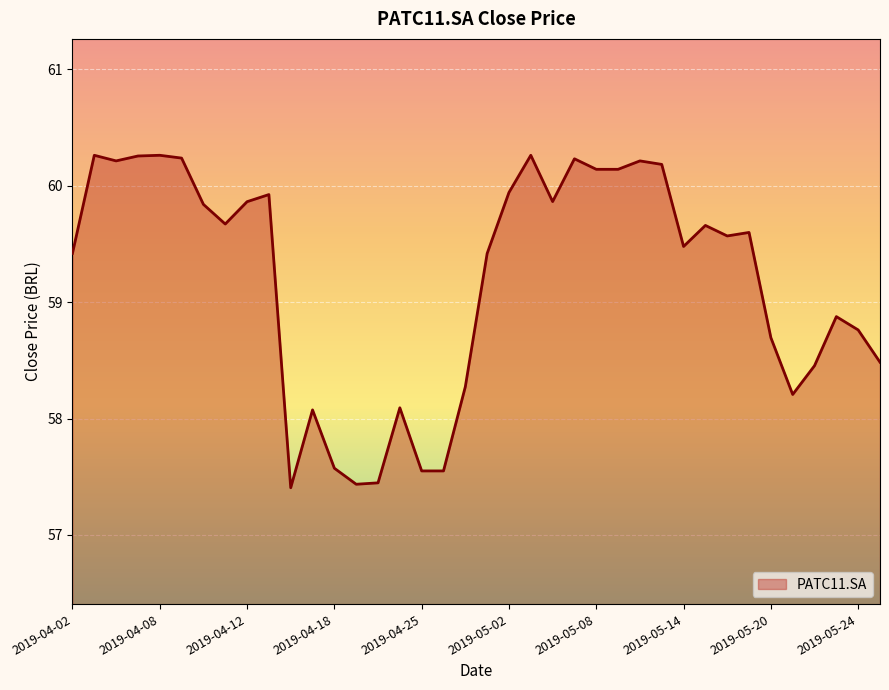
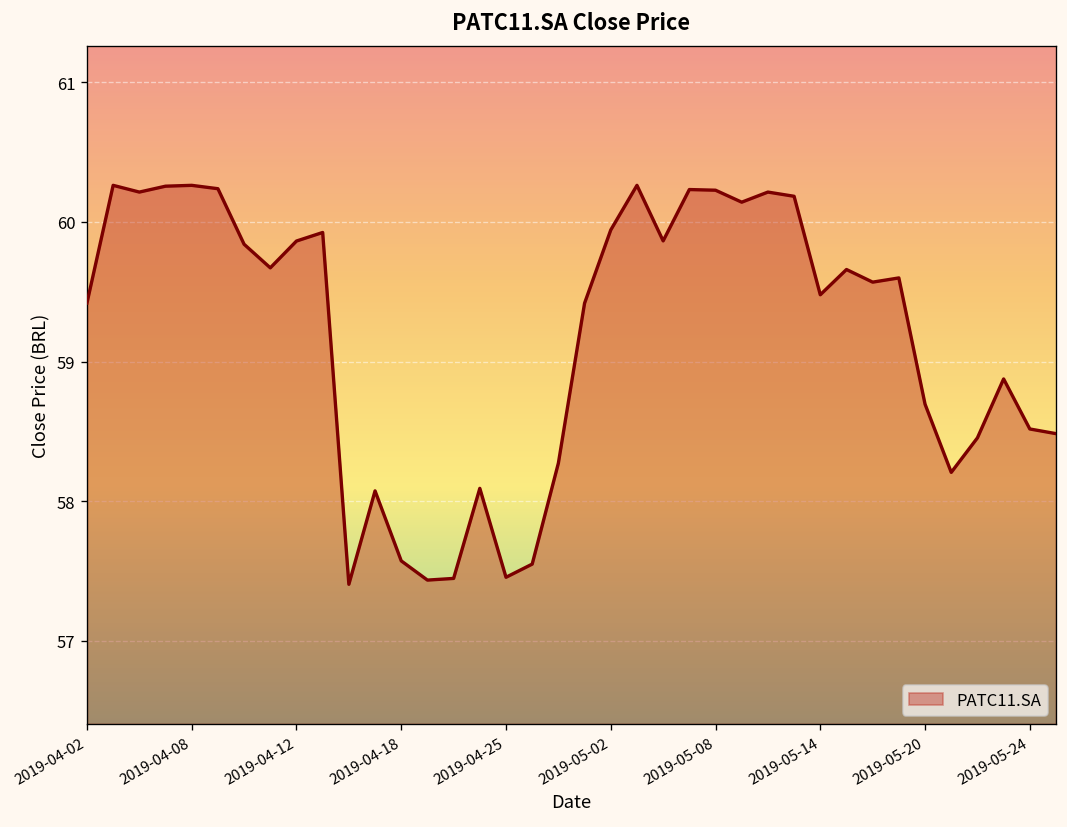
  {
    "2019-04-02": 59.42,
    "2019-04-08": 60.26,
    "2019-04-12": 59.86,
    "2019-04-18": 57.57,
-   "2019-04-25": 57.55,
+   "2019-04-25": 57.46,
    "2019-05-02": 59.94,
-   "2019-05-08": 60.14,
+   "2019-05-08": 60.23,
    "2019-05-14": 59.48,
    "2019-05-20": 58.69,
-   "2019-05-24": 58.76
+   "2019-05-24": 58.52
  }
